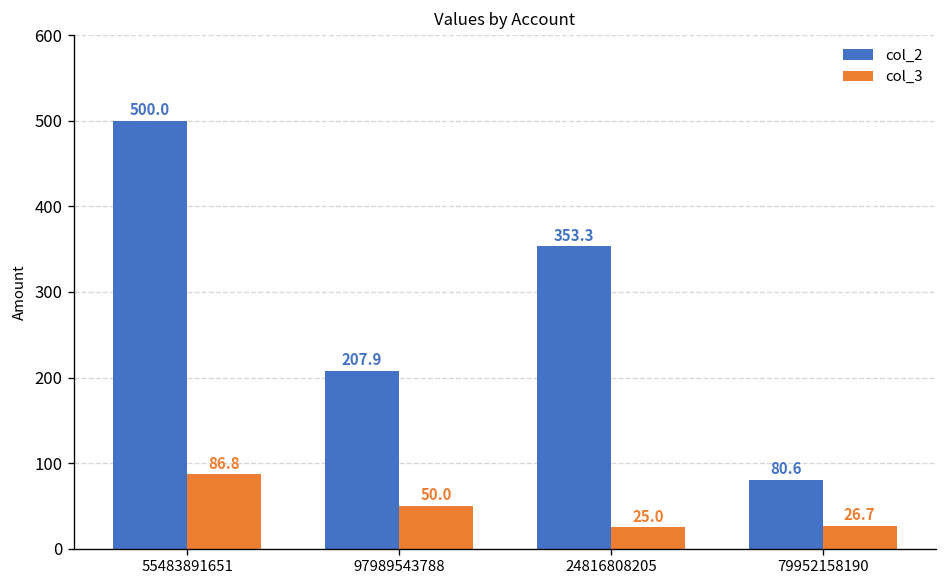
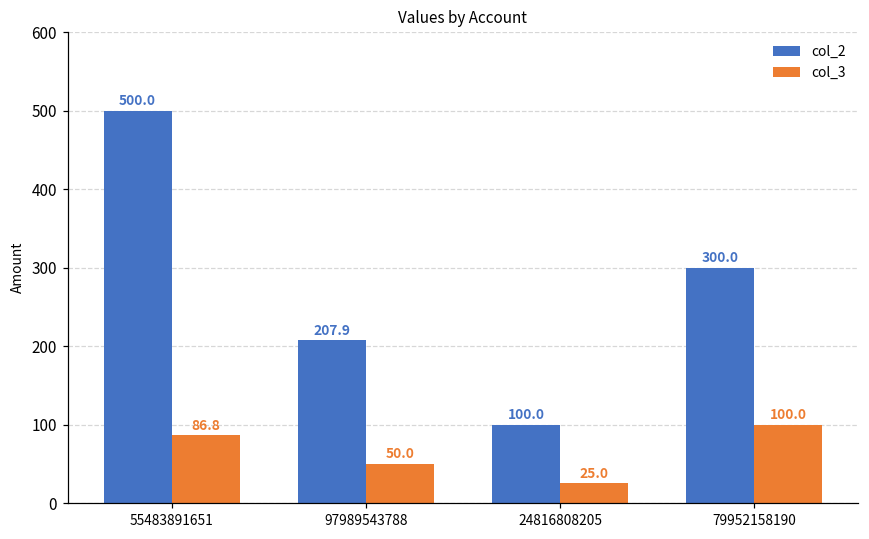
  {
    "col_2": {
      "55483891651": 500.0,
      "97989543788": 207.9,
-     "24816808205": 353.3,
-     "79952158190": 80.6
+     "24816808205": 100.0,
+     "79952158190": 300.0
    },
    "col_3": {
      "55483891651": 86.8,
      "97989543788": 50.0,
      "24816808205": 25.0,
-     "79952158190": 26.7
+     "79952158190": 100.0
    }
  }
